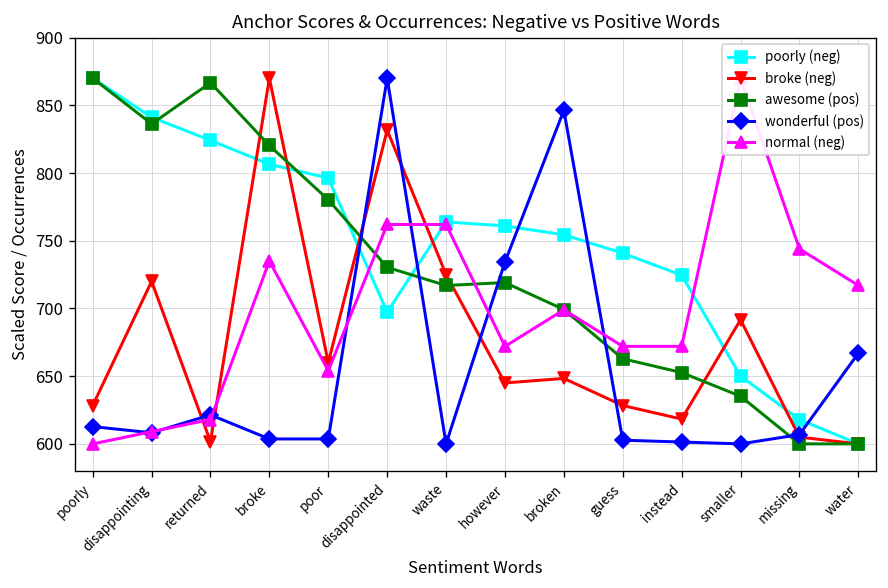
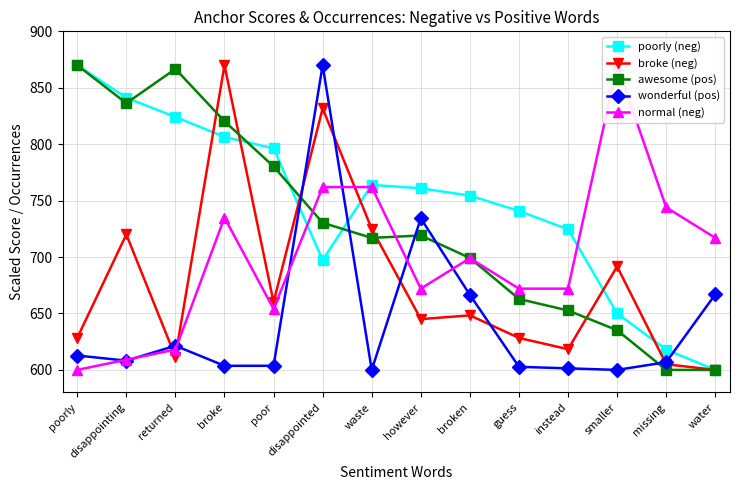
  {
    "poorly (neg)": {
      "disappointing": 841,
      "returned": 824,
      "broke": 806,
      "poor": 796,
      "disappointed": 697,
      "however": 761,
      "broken": 754,
      "guess": 741,
      "instead": 725,
      "smaller": 650,
      "missing": 618
    },
    "broke (neg)": {
      "poorly": 628,
      "disappointing": 720,
-     "returned": 602,
+     "returned": 612,
      "broke": 870,
      "poor": 660,
      "disappointed": 832,
      "waste": 725,
      "however": 645,
      "broken": 648,
      "guess": 628,
      "instead": 618,
      "smaller": 692
    },
    "awesome (pos)": {
      "disappointing": 836,
      "returned": 867,
      "broke": 820,
      "poor": 780,
      "disappointed": 730,
      "waste": 717,
      "however": 719,
      "guess": 663,
      "instead": 653,
      "smaller": 635,
      "missing": 600
    },
    "wonderful (pos)": {
      "poorly": 613,
      "returned": 621,
      "broke": 604,
      "poor": 604,
      "disappointed": 870,
      "waste": 600,
      "however": 734,
-     "broken": 846,
+     "broken": 666,
      "guess": 603,
      "instead": 601,
      "smaller": 600,
      "water": 667
    },
    "normal (neg)": {
      "poorly": 600,
      "returned": 618,
      "broke": 735,
      "poor": 654,
      "disappointed": 762,
      "however": 672,
      "guess": 672,
      "instead": 672,
      "missing": 744,
      "water": 717
    }
  }
